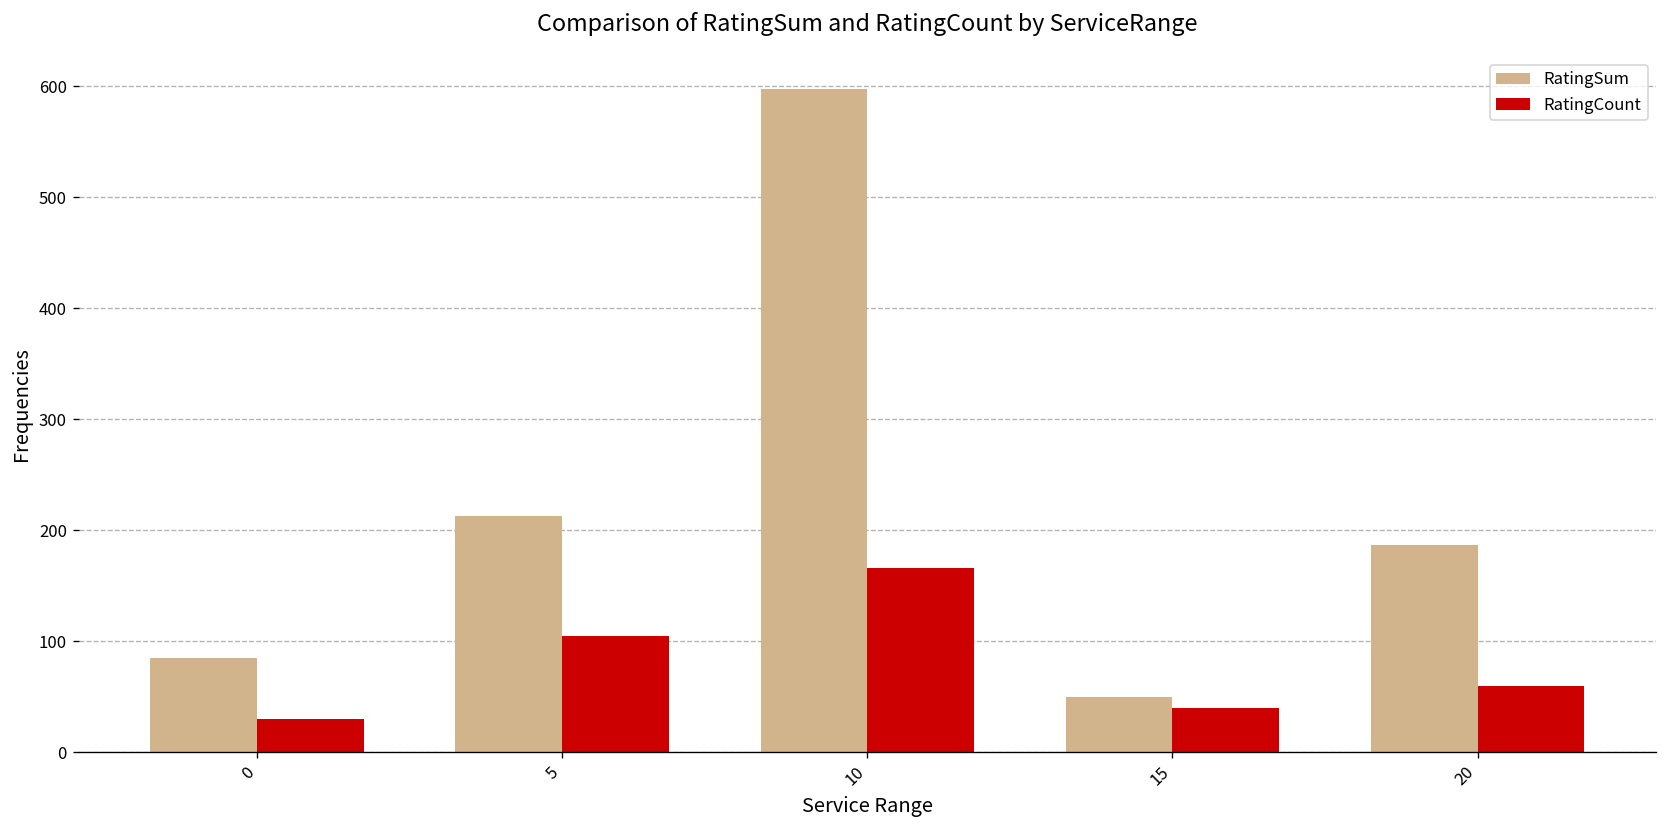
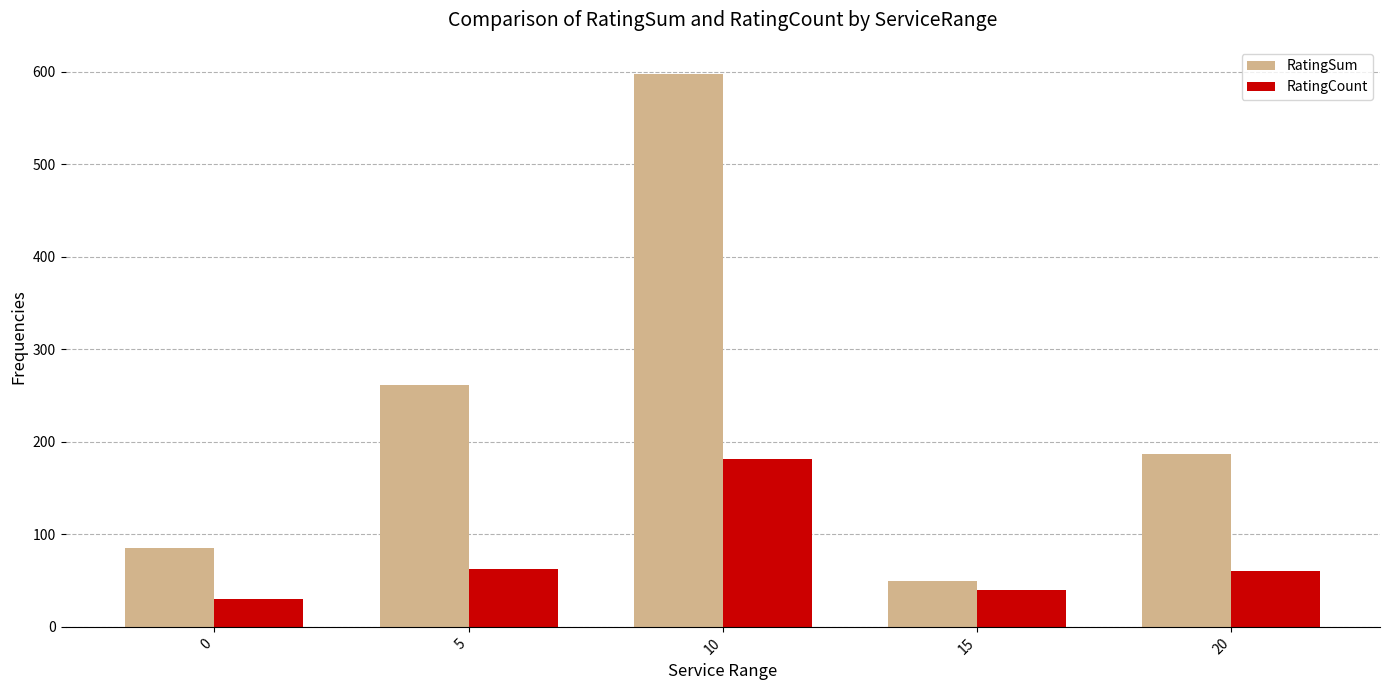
  {
    "RatingSum": {
      "0": 90,
-     "5": 210,
+     "5": 260,
      "10": 600,
      "15": 50,
      "20": 190
    },
    "RatingCount": {
      "0": 30,
-     "5": 110,
-     "10": 170,
+     "5": 60,
+     "10": 180,
      "15": 40,
      "20": 60
    }
  }
